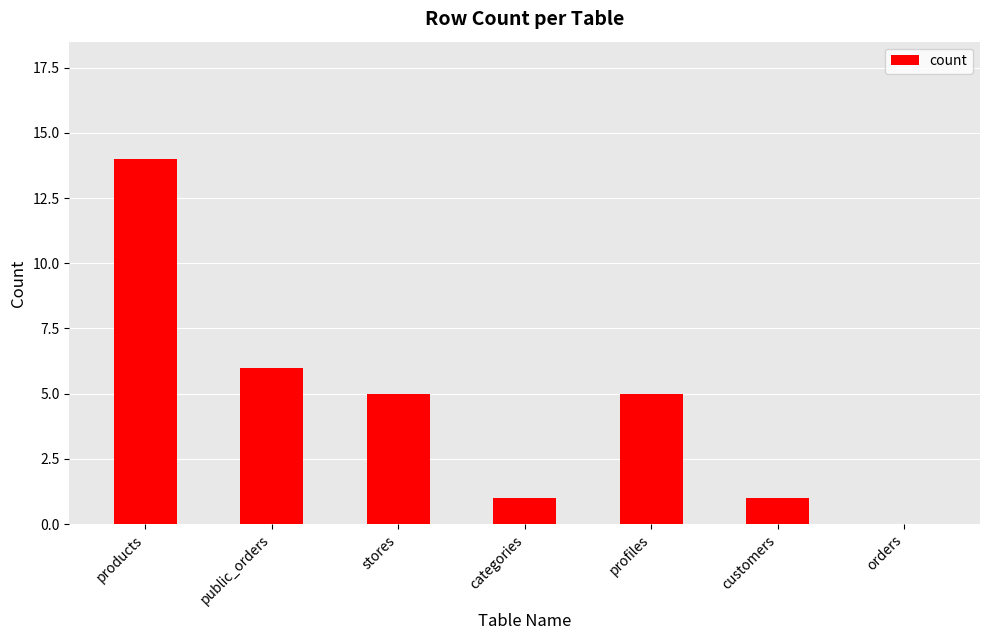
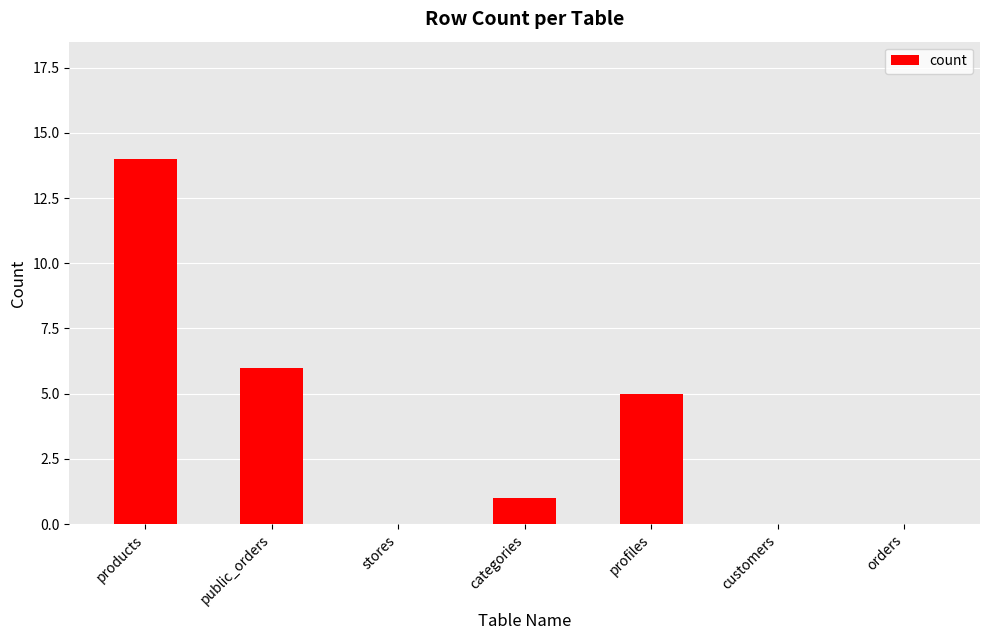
  {
    "products": 14,
    "public_orders": 6,
-   "stores": 5,
+   "stores": 0,
    "categories": 1,
    "profiles": 5,
-   "customers": 1,
+   "customers": 0,
    "orders": 0
  }
